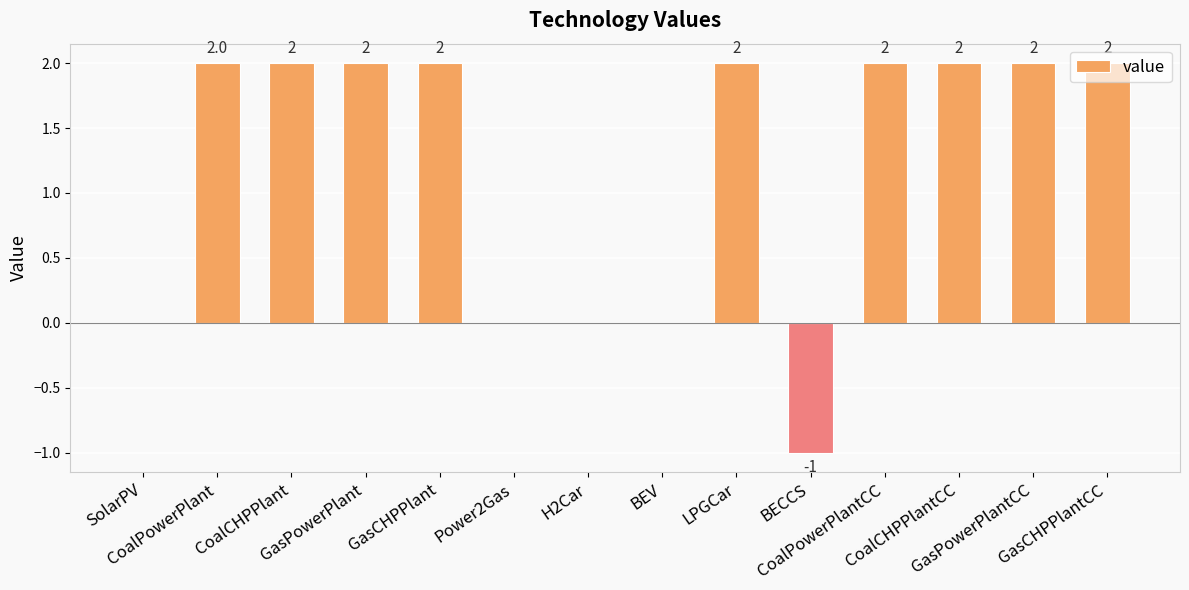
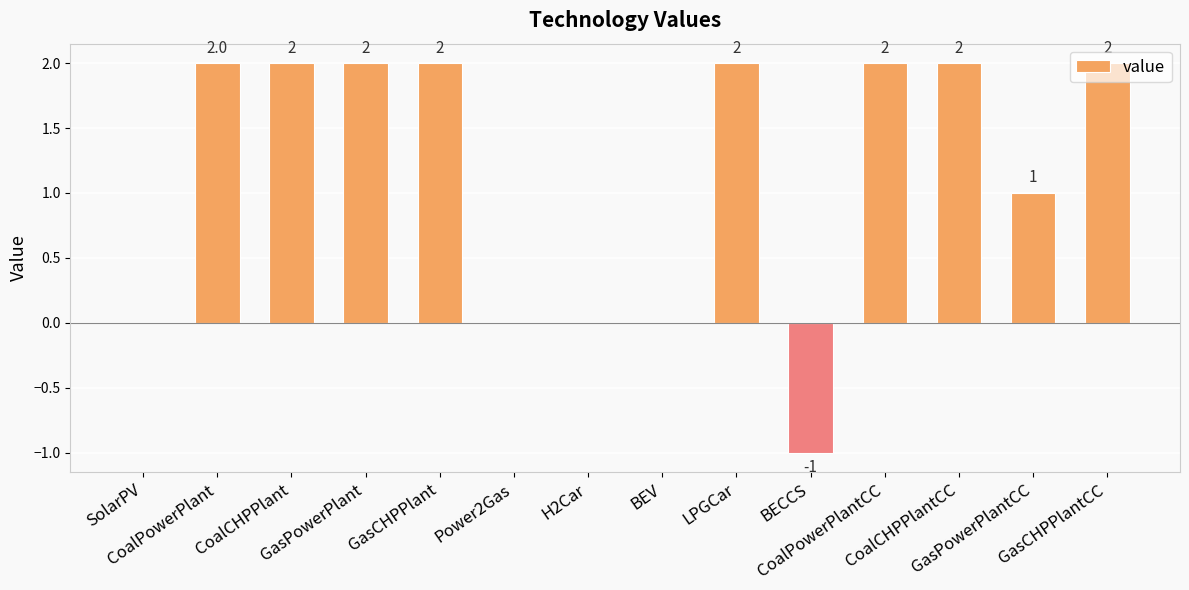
  {
    "CoalPowerPlant": 2.0,
    "CoalCHPPlant": 2,
    "GasPowerPlant": 2,
    "GasCHPPlant": 2,
    "LPGCar": 2,
    "BECCS": -1,
    "CoalPowerPlantCC": 2,
    "CoalCHPPlantCC": 2,
-   "GasPowerPlantCC": 2
+   "GasPowerPlantCC": 1
  }
